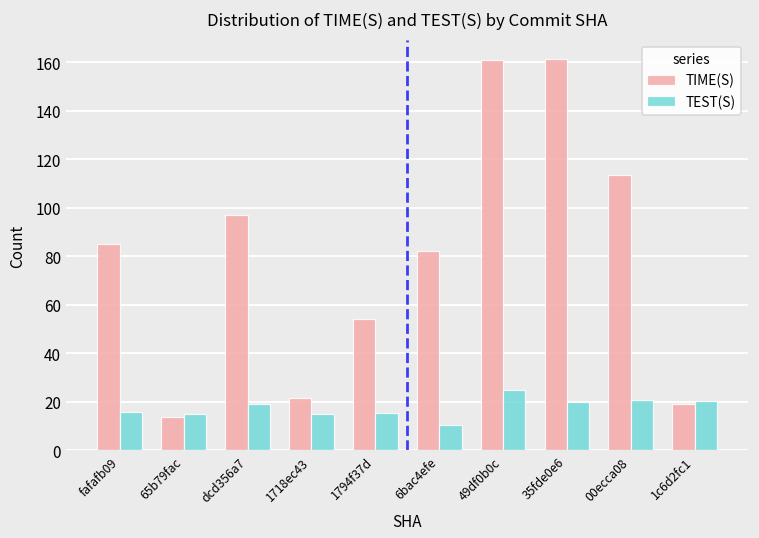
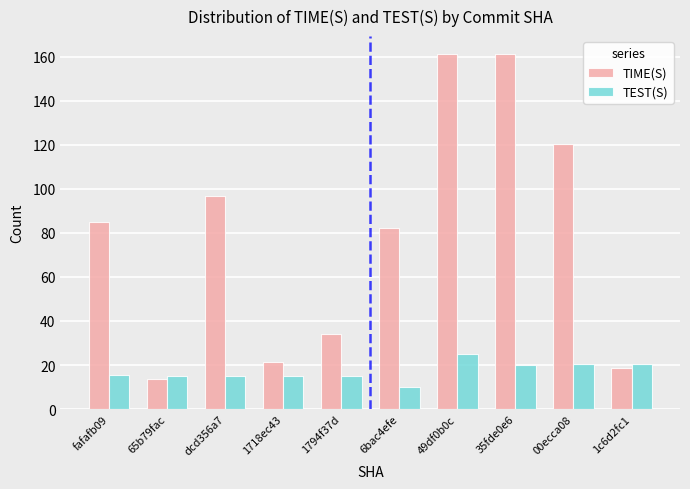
  {
    "TIME(S)": {
      "fafafb09": 85,
      "65b79fac": 14,
      "dcd356a7": 97,
      "1718ec43": 21,
-     "1794f37d": 54,
+     "1794f37d": 34,
      "6bac4efe": 82,
      "49df0b0c": 161,
      "35fde0e6": 161,
-     "00ecca08": 113,
+     "00ecca08": 120,
      "1c6d2fc1": 19
    },
    "TEST(S)": {
      "fafafb09": 16,
      "65b79fac": 15,
-     "dcd356a7": 19,
+     "dcd356a7": 15,
      "1718ec43": 15,
      "1794f37d": 15,
      "6bac4efe": 10,
      "49df0b0c": 25,
      "35fde0e6": 20,
      "00ecca08": 21,
      "1c6d2fc1": 20
    }
  }
